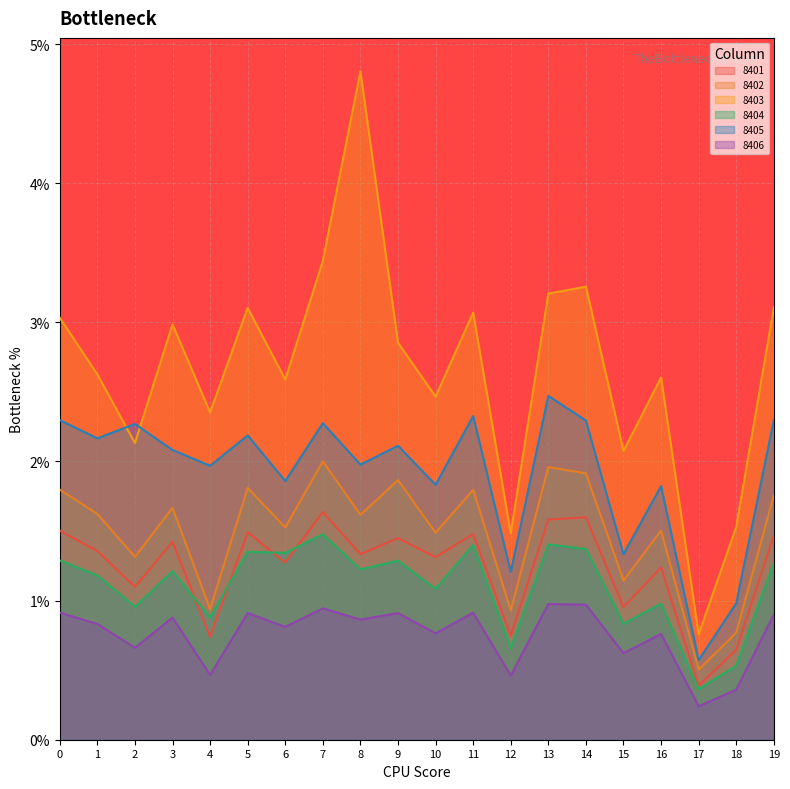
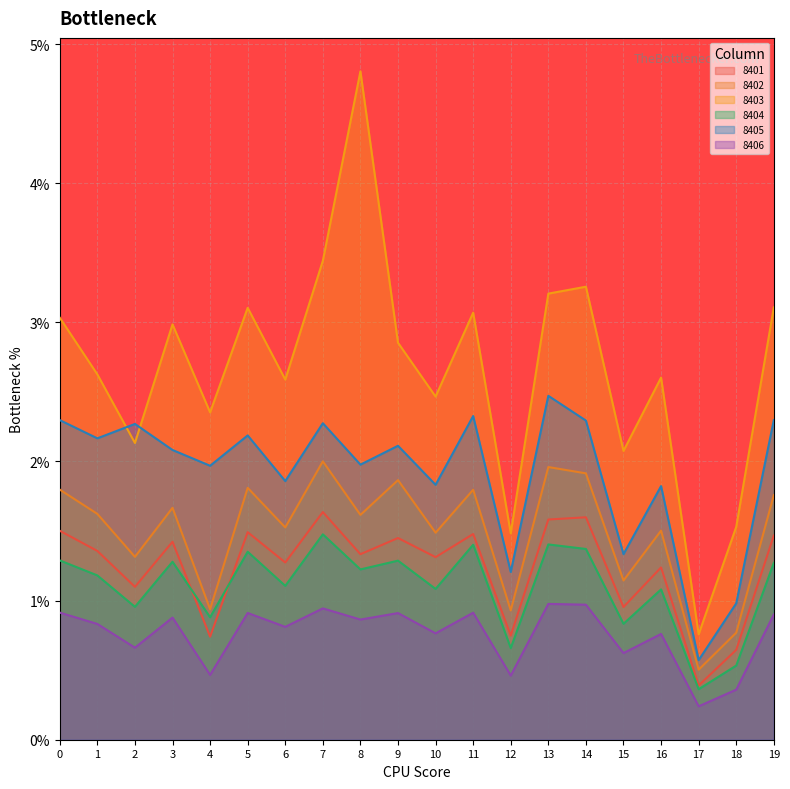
  {
    "8404": {
      "0": "1.29%",
      "1": "1.18%",
      "2": "0.95%",
-     "3": "1.21%",
+     "3": "1.28%",
      "4": "0.88%",
      "5": "1.35%",
-     "6": "1.34%",
+     "6": "1.11%",
      "7": "1.48%",
      "8": "1.22%",
      "9": "1.29%",
      "10": "1.08%",
      "11": "1.40%",
      "12": "0.66%",
      "13": "1.40%",
      "14": "1.37%",
      "15": "0.83%",
-     "16": "0.98%",
+     "16": "1.08%",
      "17": "0.36%",
      "18": "0.53%",
      "19": "1.27%"
    },
    "8405": {
      "0": "2.30%",
      "1": "2.17%",
      "2": "2.27%",
      "3": "2.08%",
      "4": "1.97%",
      "5": "2.19%",
      "6": "1.86%",
      "7": "2.27%",
      "8": "1.98%",
      "9": "2.11%",
      "10": "1.83%",
      "11": "2.33%",
      "12": "1.21%",
      "13": "2.47%",
      "14": "2.29%",
      "15": "1.33%",
      "16": "1.82%",
      "17": "0.57%",
      "18": "0.98%",
      "19": "2.30%"
    },
    "8406": {
      "0": "0.91%",
      "1": "0.83%",
      "2": "0.66%",
      "3": "0.88%",
      "4": "0.47%",
      "5": "0.91%",
      "6": "0.81%",
      "7": "0.94%",
      "8": "0.86%",
      "9": "0.91%",
      "10": "0.76%",
      "11": "0.91%",
      "12": "0.46%",
      "13": "0.98%",
      "14": "0.97%",
      "15": "0.62%",
      "16": "0.76%",
      "17": "0.24%",
      "18": "0.36%",
      "19": "0.90%"
    }
  }
